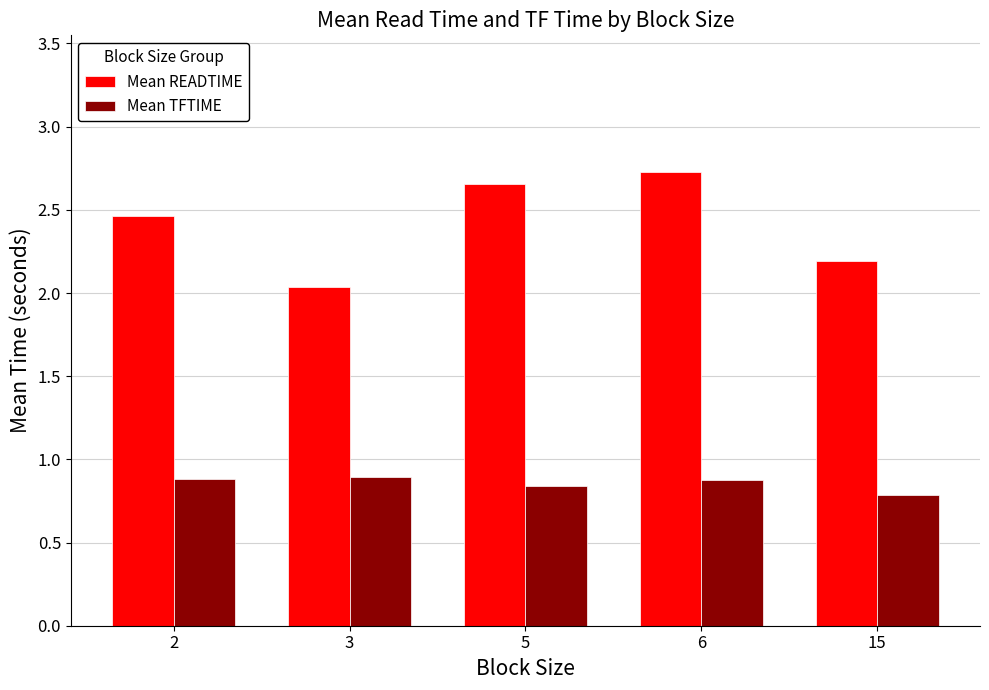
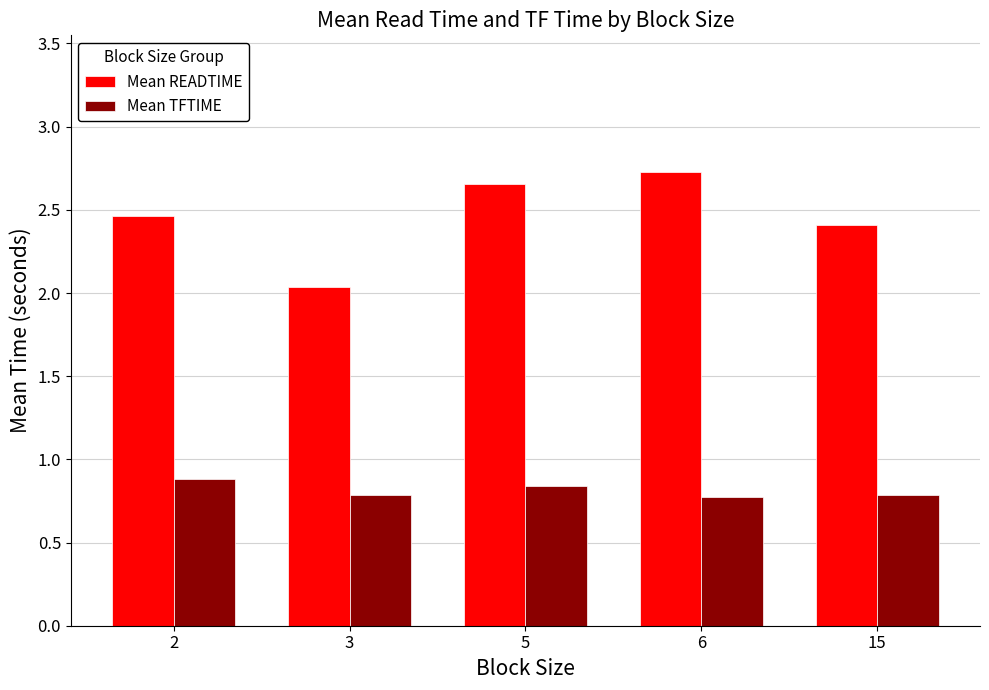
  {
    "Mean READTIME": {
      "2": 2.46,
      "3": 2.04,
      "5": 2.65,
      "6": 2.73,
-     "15": 2.20
+     "15": 2.41
    },
    "Mean TFTIME": {
      "2": 0.88,
-     "3": 0.89,
+     "3": 0.79,
      "5": 0.84,
-     "6": 0.87,
+     "6": 0.78,
      "15": 0.79
    }
  }
